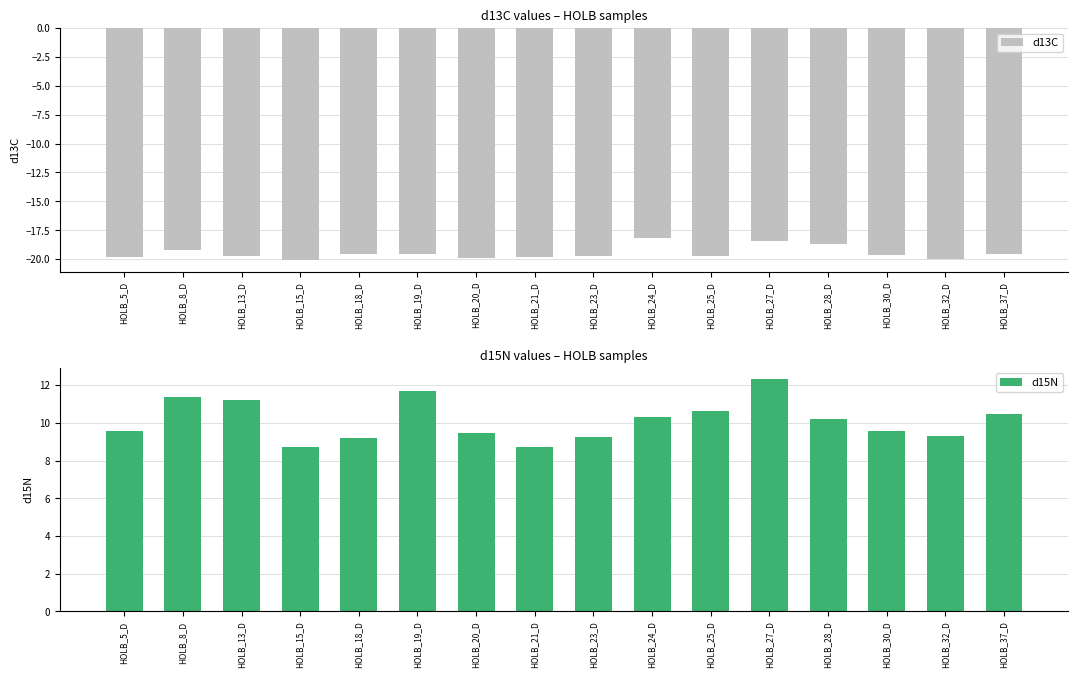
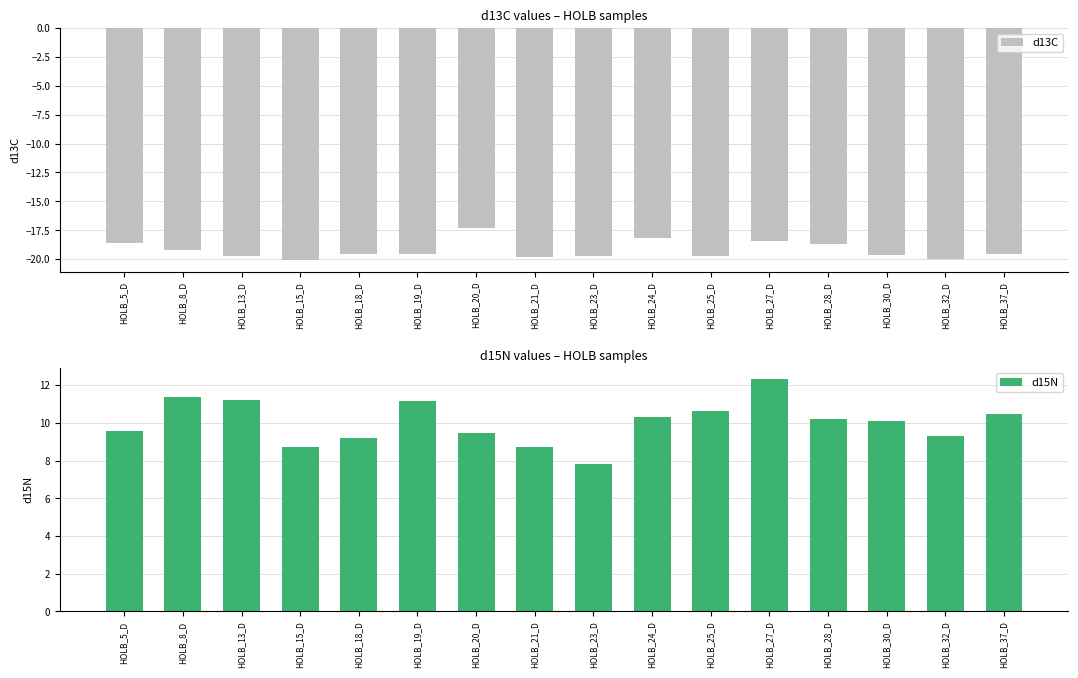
  {
    "d13C values – HOLB samples": {
-     "HOLB_5_D": -19.8,
+     "HOLB_5_D": -18.6,
      "HOLB_8_D": -19.2,
      "HOLB_13_D": -19.7,
      "HOLB_15_D": -20.1,
      "HOLB_18_D": -19.6,
      "HOLB_19_D": -19.5,
-     "HOLB_20_D": -19.9,
+     "HOLB_20_D": -17.3,
      "HOLB_21_D": -19.8,
      "HOLB_23_D": -19.7,
      "HOLB_24_D": -18.2,
      "HOLB_25_D": -19.8,
      "HOLB_27_D": -18.5,
      "HOLB_28_D": -18.7,
      "HOLB_30_D": -19.7,
      "HOLB_32_D": -20.0,
      "HOLB_37_D": -19.5
    },
    "d15N values – HOLB samples": {
      "HOLB_5_D": 9.6,
      "HOLB_8_D": 11.4,
      "HOLB_13_D": 11.2,
      "HOLB_15_D": 8.7,
      "HOLB_18_D": 9.2,
-     "HOLB_19_D": 11.7,
+     "HOLB_19_D": 11.1,
      "HOLB_20_D": 9.5,
      "HOLB_21_D": 8.7,
-     "HOLB_23_D": 9.3,
+     "HOLB_23_D": 7.8,
      "HOLB_24_D": 10.3,
      "HOLB_25_D": 10.6,
      "HOLB_27_D": 12.3,
      "HOLB_28_D": 10.2,
-     "HOLB_30_D": 9.5,
+     "HOLB_30_D": 10.1,
      "HOLB_32_D": 9.3,
      "HOLB_37_D": 10.5
    }
  }
